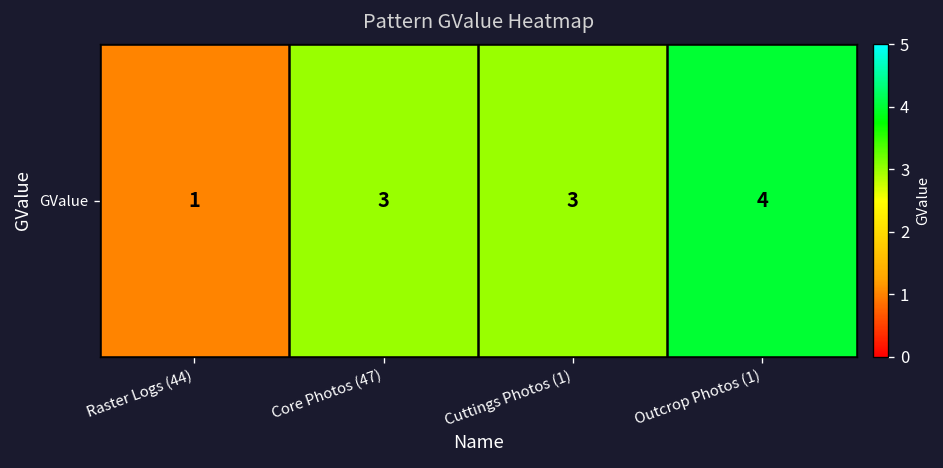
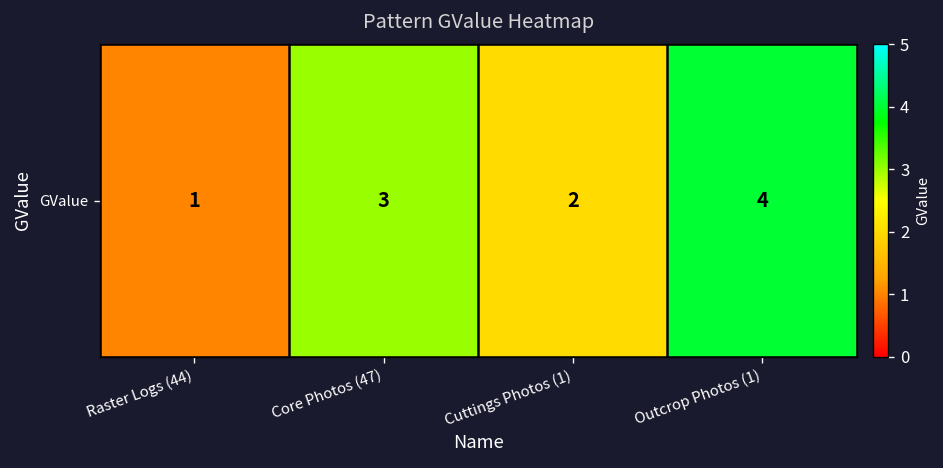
  {
    "GValue": {
      "Raster Logs (44)": 1,
      "Core Photos (47)": 3,
-     "Cuttings Photos (1)": 3,
+     "Cuttings Photos (1)": 2,
      "Outcrop Photos (1)": 4
    }
  }
